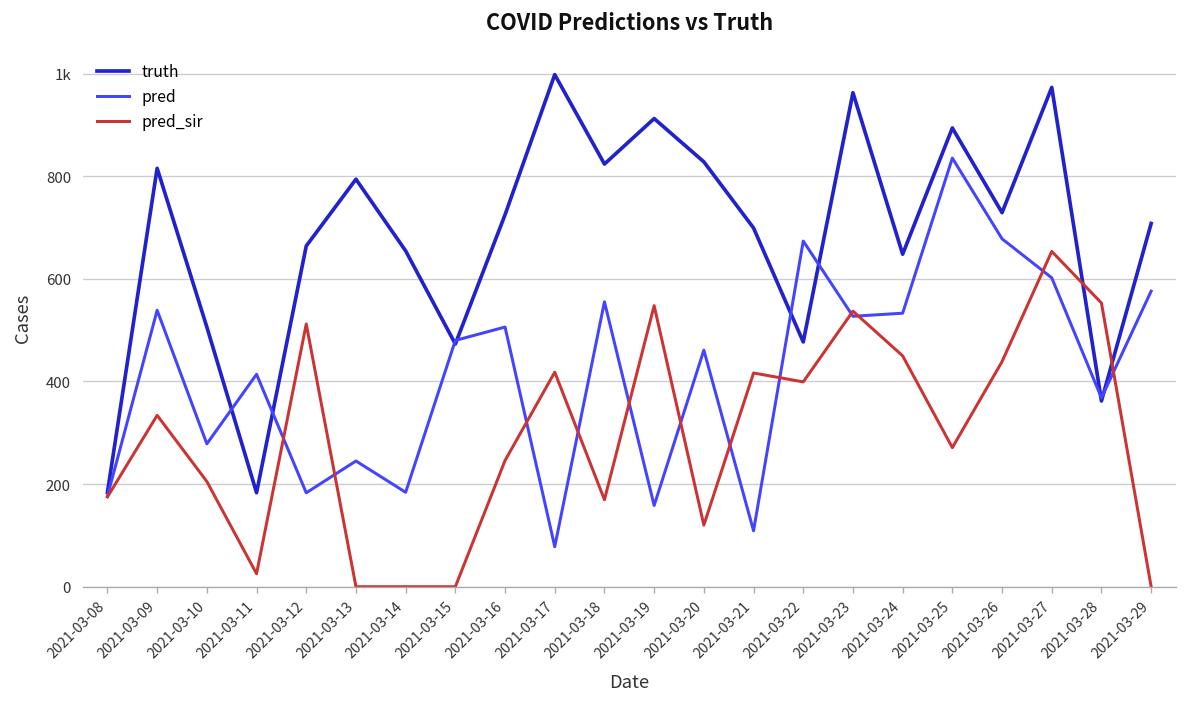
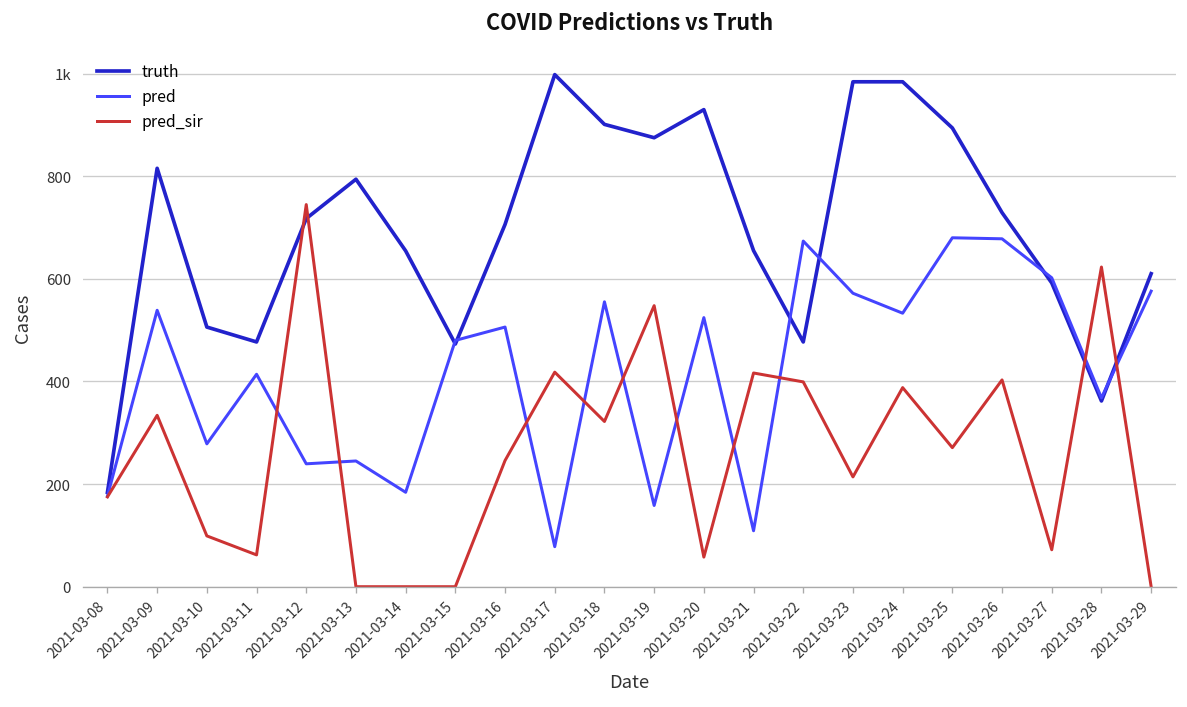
  {
    "truth": {
      "2021-03-08": 180,
      "2021-03-09": 820,
      "2021-03-10": 510,
-     "2021-03-11": 180,
-     "2021-03-12": 660,
+     "2021-03-11": 480,
+     "2021-03-12": 720,
      "2021-03-13": 790,
      "2021-03-14": 650,
      "2021-03-15": 470,
-     "2021-03-16": 720,
+     "2021-03-16": 710,
      "2021-03-17": 1000,
-     "2021-03-18": 820,
-     "2021-03-19": 910,
-     "2021-03-20": 830,
-     "2021-03-21": 700,
+     "2021-03-18": 900,
+     "2021-03-19": 880,
+     "2021-03-20": 930,
+     "2021-03-21": 660,
      "2021-03-22": 480,
-     "2021-03-23": 960,
-     "2021-03-24": 650,
+     "2021-03-23": 980,
+     "2021-03-24": 980,
      "2021-03-25": 890,
      "2021-03-26": 730,
-     "2021-03-27": 970,
+     "2021-03-27": 590,
      "2021-03-28": 360,
-     "2021-03-29": 710
+     "2021-03-29": 610
    },
    "pred": {
      "2021-03-09": 540,
      "2021-03-10": 280,
      "2021-03-11": 410,
-     "2021-03-12": 180,
+     "2021-03-12": 240,
      "2021-03-13": 250,
      "2021-03-14": 180,
      "2021-03-15": 480,
      "2021-03-16": 510,
      "2021-03-17": 80,
      "2021-03-18": 560,
      "2021-03-19": 160,
-     "2021-03-20": 460,
+     "2021-03-20": 520,
      "2021-03-21": 110,
      "2021-03-22": 670,
-     "2021-03-23": 530,
+     "2021-03-23": 570,
      "2021-03-24": 530,
-     "2021-03-25": 840,
+     "2021-03-25": 680,
      "2021-03-26": 680,
      "2021-03-27": 600,
      "2021-03-28": 370,
      "2021-03-29": 580
    },
    "pred_sir": {
      "2021-03-09": 330,
-     "2021-03-10": 210,
-     "2021-03-11": 30,
-     "2021-03-12": 510,
+     "2021-03-10": 100,
+     "2021-03-11": 60,
+     "2021-03-12": 740,
      "2021-03-13": 0,
      "2021-03-14": 0,
      "2021-03-15": 0,
      "2021-03-16": 250,
      "2021-03-17": 420,
-     "2021-03-18": 170,
+     "2021-03-18": 320,
      "2021-03-19": 550,
-     "2021-03-20": 120,
+     "2021-03-20": 60,
      "2021-03-21": 420,
      "2021-03-22": 400,
-     "2021-03-23": 540,
-     "2021-03-24": 450,
+     "2021-03-23": 210,
+     "2021-03-24": 390,
      "2021-03-25": 270,
-     "2021-03-26": 440,
-     "2021-03-27": 650,
-     "2021-03-28": 550,
+     "2021-03-26": 400,
+     "2021-03-27": 70,
+     "2021-03-28": 620,
      "2021-03-29": 0
    }
  }
